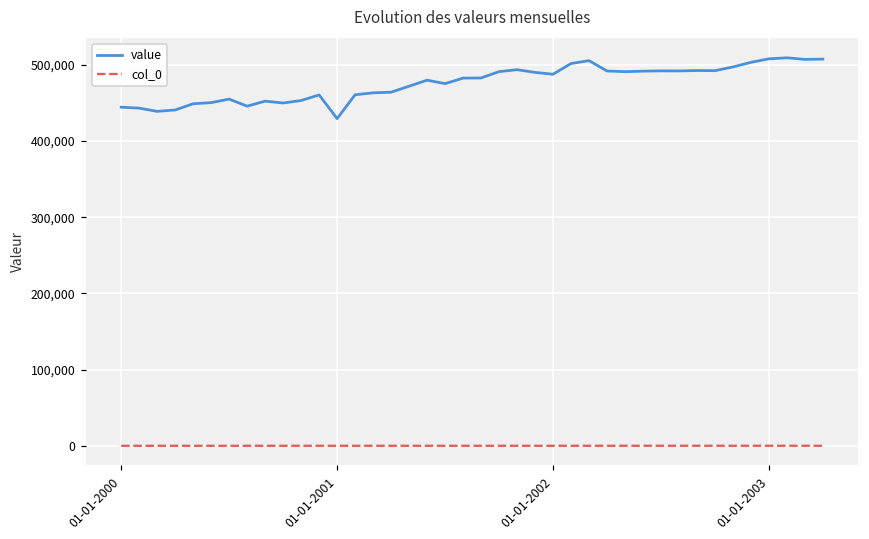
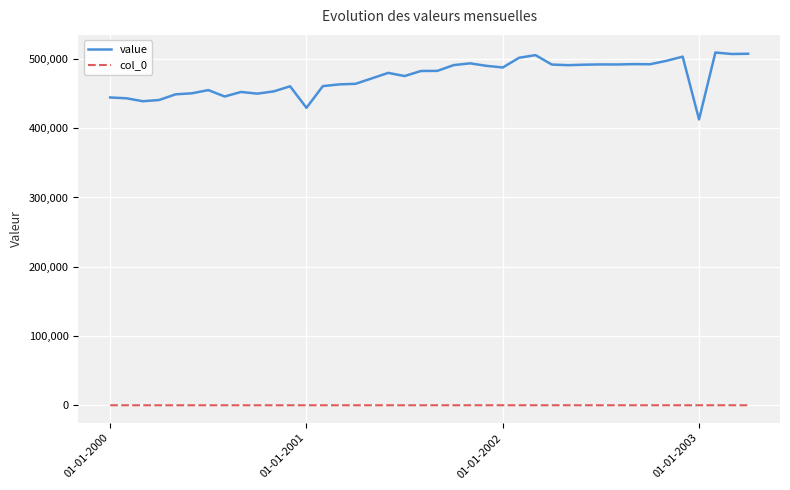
  {
    "value": {
      "01-01-2000": "440,000",
      "01-01-2001": "430,000",
      "01-01-2002": "490,000",
-     "01-01-2003": "510,000"
+     "01-01-2003": "410,000"
    },
    "col_0": {
      "01-01-2000": "0",
      "01-01-2001": "0",
      "01-01-2002": "0",
      "01-01-2003": "0"
    }
  }
